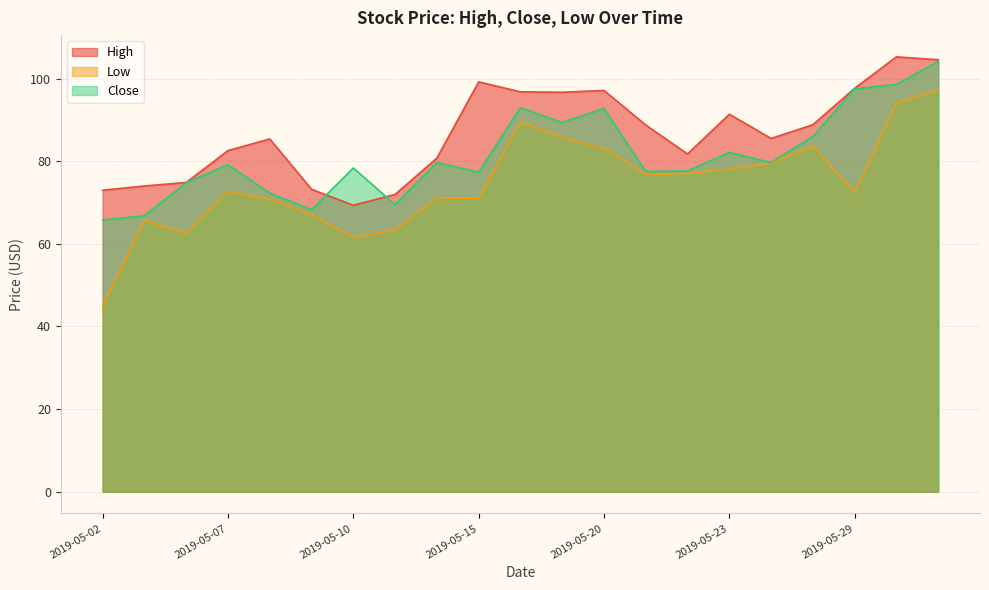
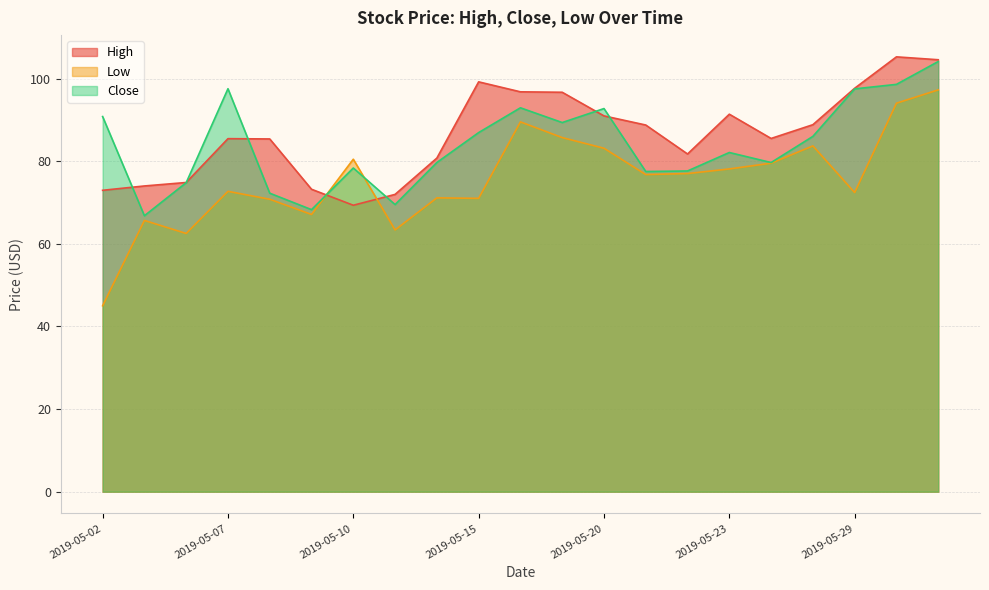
  {
    "High": {
      "2019-05-02": 73,
-     "2019-05-07": 83,
+     "2019-05-07": 85,
      "2019-05-10": 69,
      "2019-05-15": 99,
-     "2019-05-20": 97,
+     "2019-05-20": 91,
      "2019-05-23": 91
    },
    "Low": {
      "2019-05-02": 45,
      "2019-05-07": 73,
-     "2019-05-10": 62,
+     "2019-05-10": 80,
      "2019-05-15": 71,
      "2019-05-20": 83,
      "2019-05-23": 78,
      "2019-05-29": 72
    },
    "Close": {
-     "2019-05-02": 66,
-     "2019-05-07": 79,
+     "2019-05-02": 91,
+     "2019-05-07": 98,
      "2019-05-10": 78,
-     "2019-05-15": 77,
+     "2019-05-15": 87,
      "2019-05-20": 93,
      "2019-05-23": 82
    }
  }
